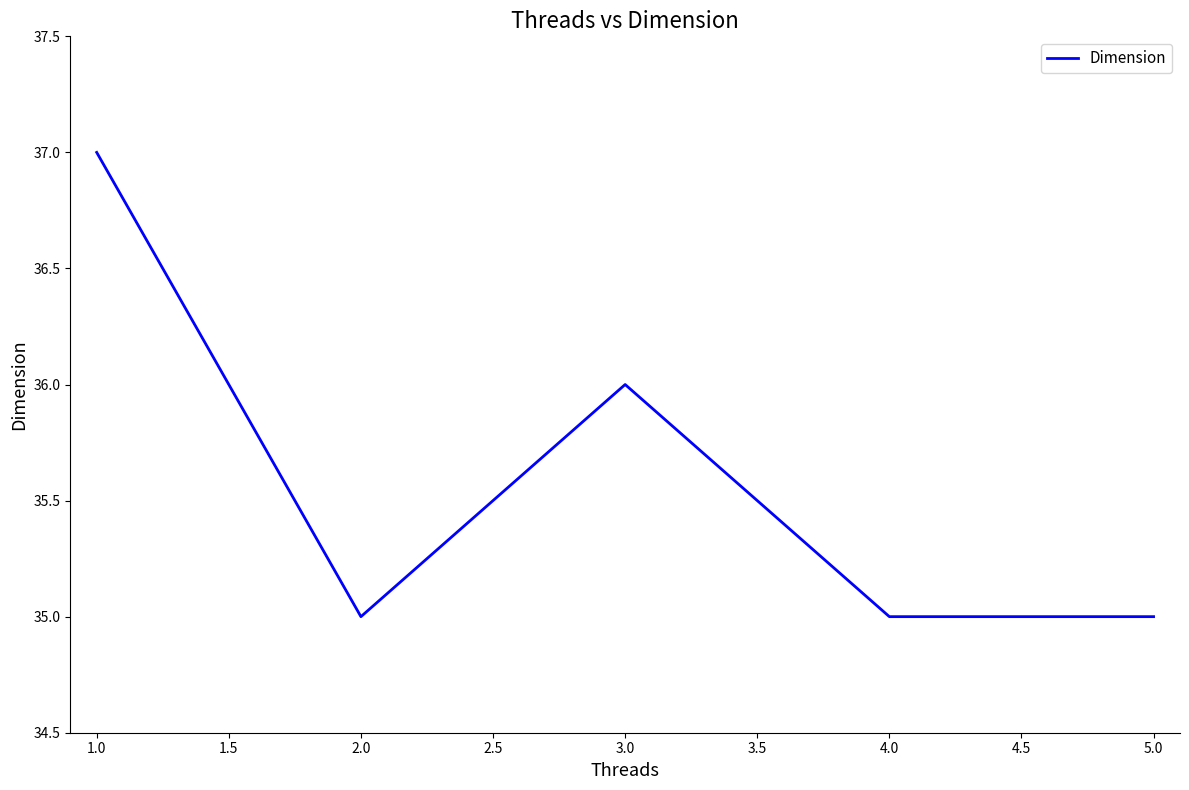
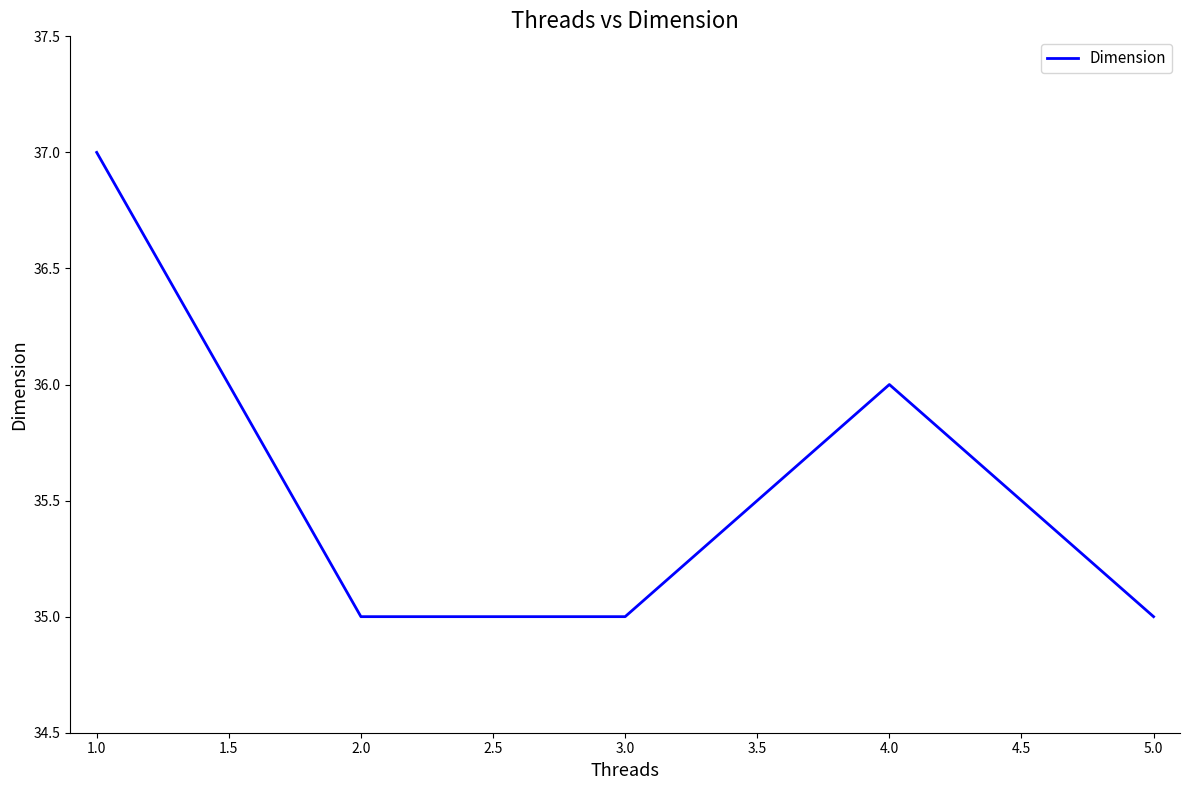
  {
    "1.0": 37,
    "2.0": 35,
-   "3.0": 36,
-   "4.0": 35,
+   "3.0": 35,
+   "4.0": 36,
    "5.0": 35
  }
